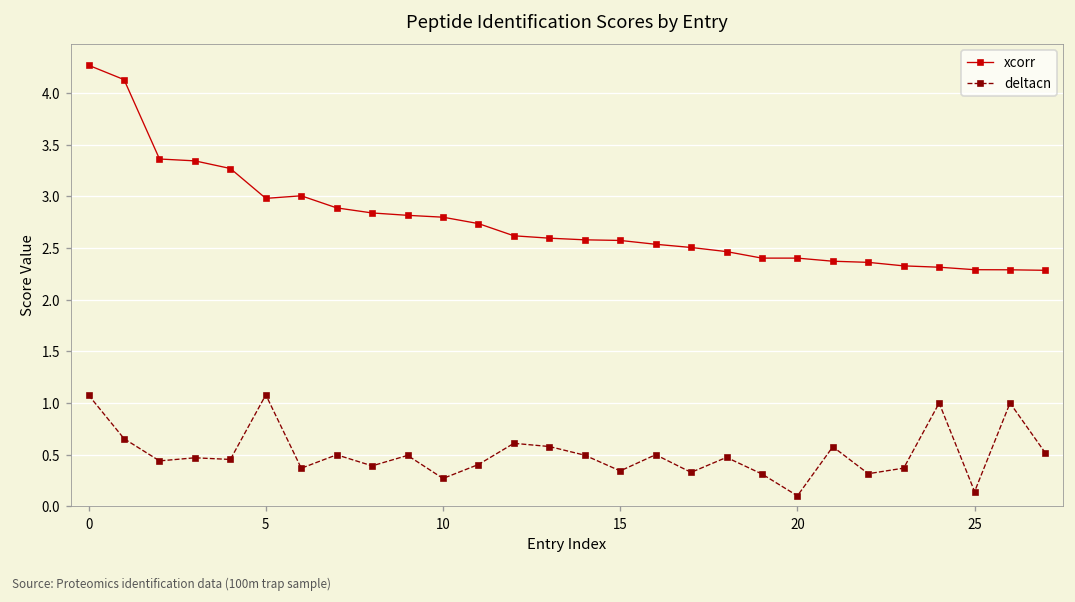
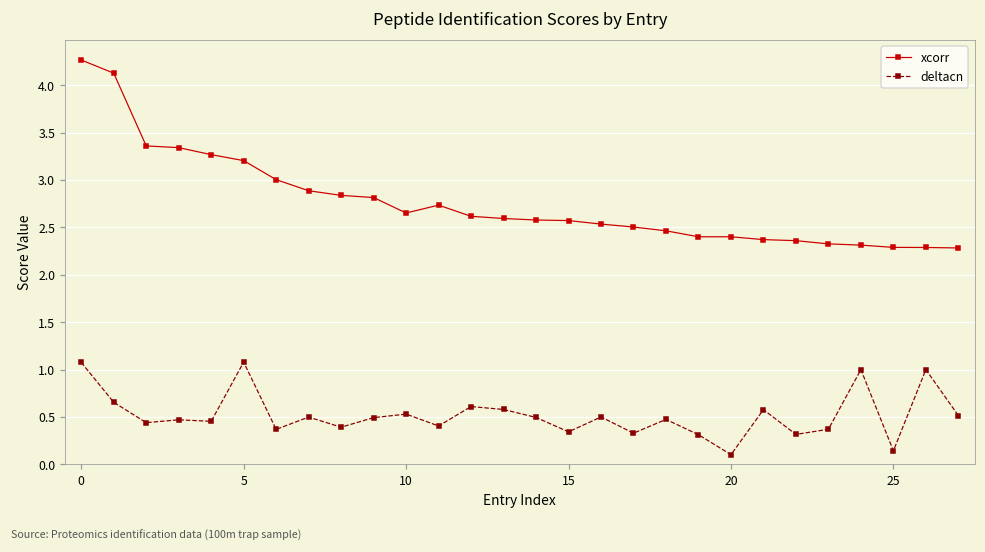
  {
    "xcorr": {
      "0": 4.3,
-     "5": 3.0,
-     "10": 2.8,
+     "5": 3.2,
+     "10": 2.7,
      "15": 2.6,
      "20": 2.4,
      "25": 2.3
    },
    "deltacn": {
      "0": 1.1,
      "5": 1.1,
-     "10": 0.3,
+     "10": 0.5,
      "15": 0.3,
      "20": 0.1,
      "25": 0.1
    }
  }
